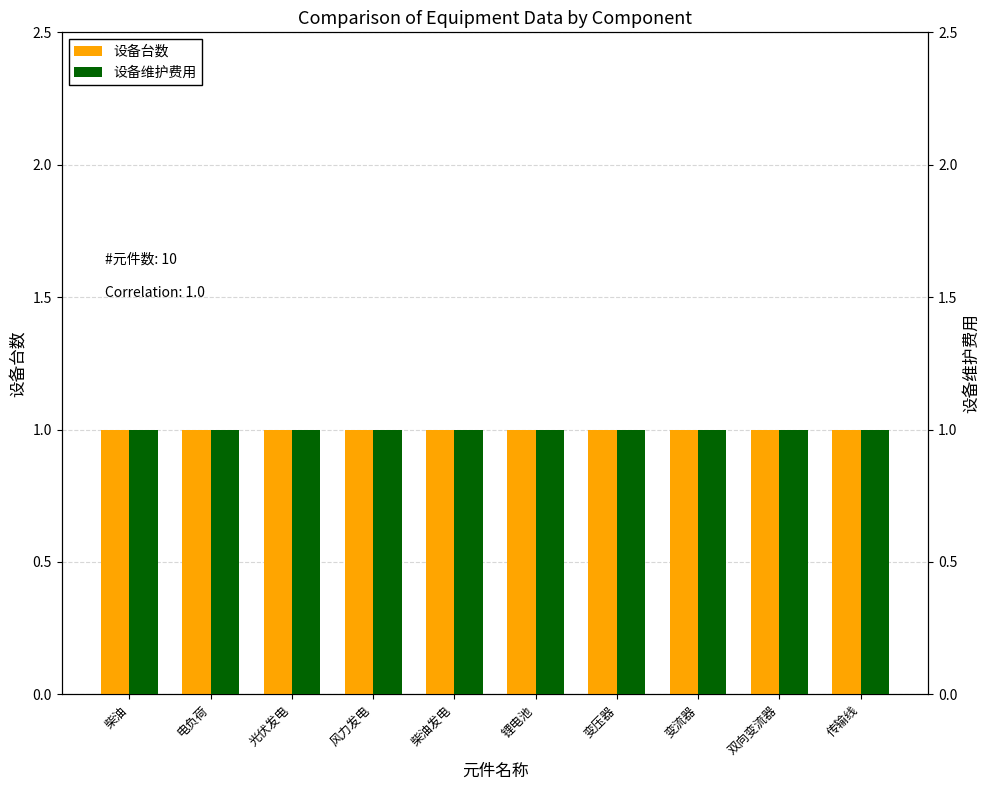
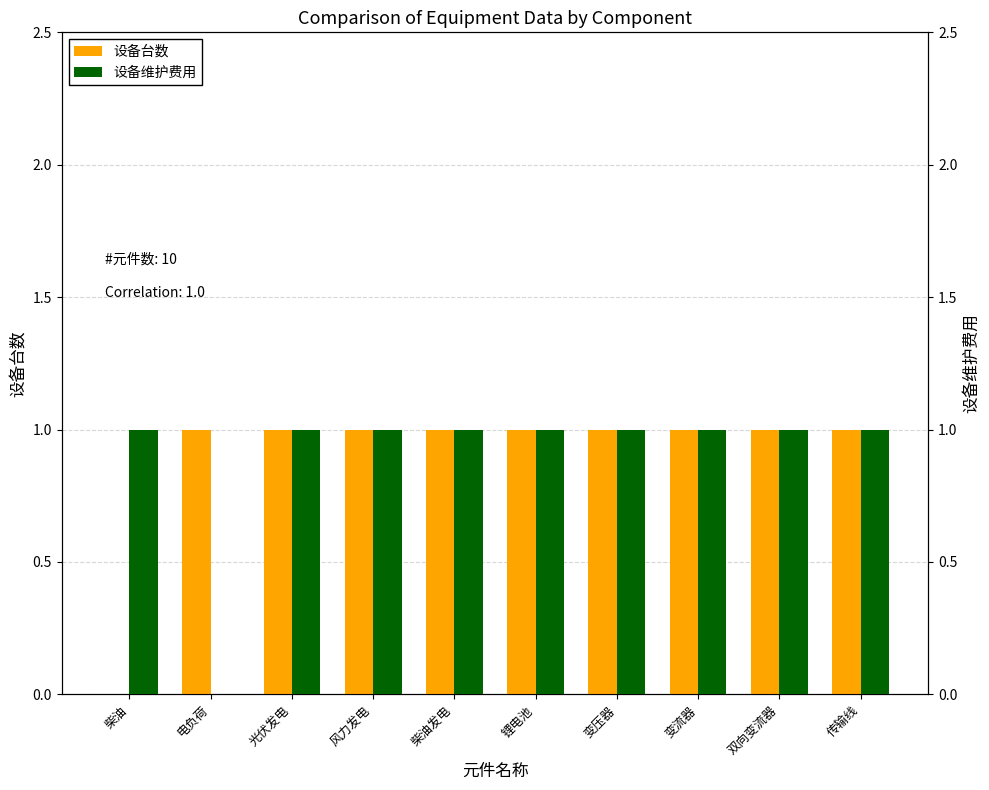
  {
    "设备台数": {
-     "柴油": 1,
+     "柴油": 0,
      "电负荷": 1,
      "光伏发电": 1,
      "风力发电": 1,
      "柴油发电": 1,
      "锂电池": 1,
      "变压器": 1,
      "变流器": 1,
      "双向变流器": 1,
      "传输线": 1
    },
    "设备维护费用": {
      "柴油": 1,
-     "电负荷": 1,
+     "电负荷": 0,
      "光伏发电": 1,
      "风力发电": 1,
      "柴油发电": 1,
      "锂电池": 1,
      "变压器": 1,
      "变流器": 1,
      "双向变流器": 1,
      "传输线": 1
    }
  }
